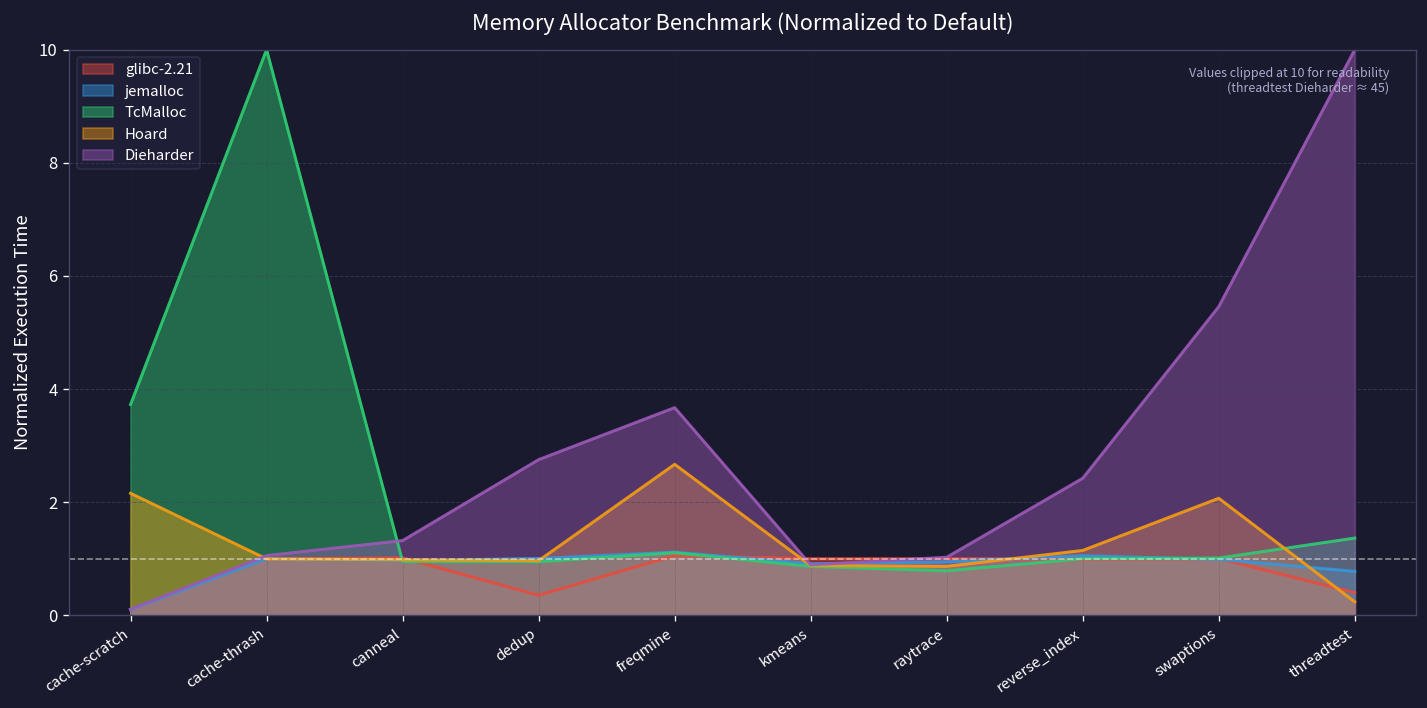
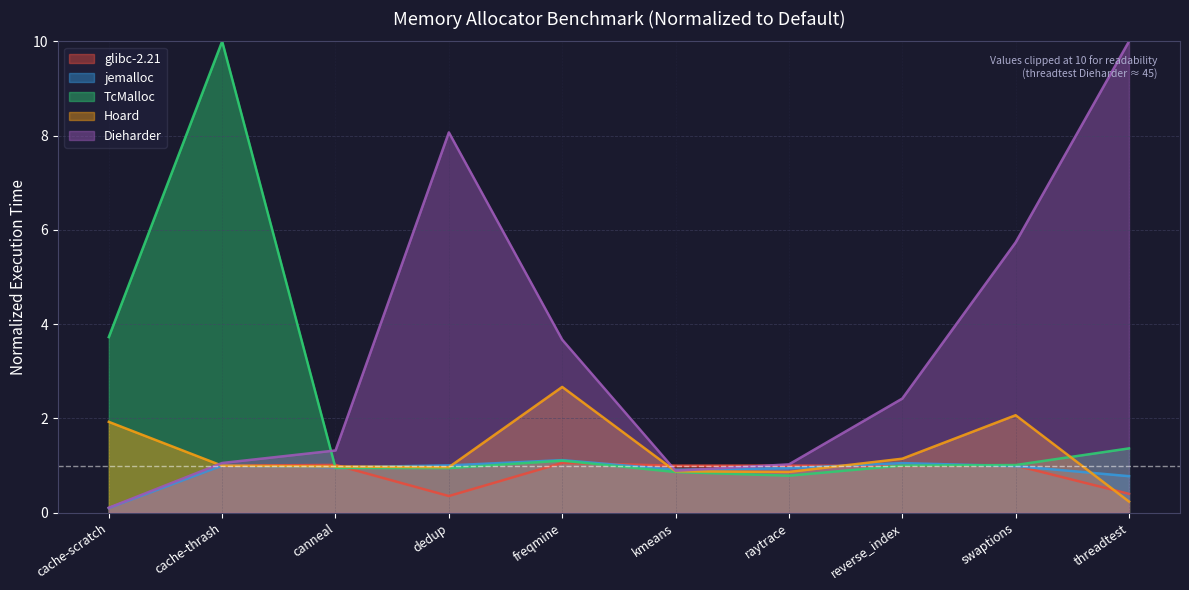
  {
    "glibc-2.21": {
      "dedup": 0.4,
      "kmeans": 1.0,
      "threadtest": 0.4
    },
    "jemalloc": {
      "raytrace": 0.9,
      "threadtest": 0.8
    },
    "TcMalloc": {
      "cache-scratch": 3.7,
      "cache-thrash": 10.0,
      "raytrace": 0.8,
      "threadtest": 1.4
    },
    "Hoard": {
-     "cache-scratch": 2.2,
+     "cache-scratch": 1.9,
      "freqmine": 2.7,
      "raytrace": 0.9,
      "reverse_index": 1.1,
      "swaptions": 2.1,
      "threadtest": 0.2
    },
    "Dieharder": {
      "cache-thrash": 1.1,
      "canneal": 1.3,
-     "dedup": 2.8,
+     "dedup": 8.1,
      "freqmine": 3.7,
      "reverse_index": 2.4,
-     "swaptions": 5.5
+     "swaptions": 5.7
    }
  }
